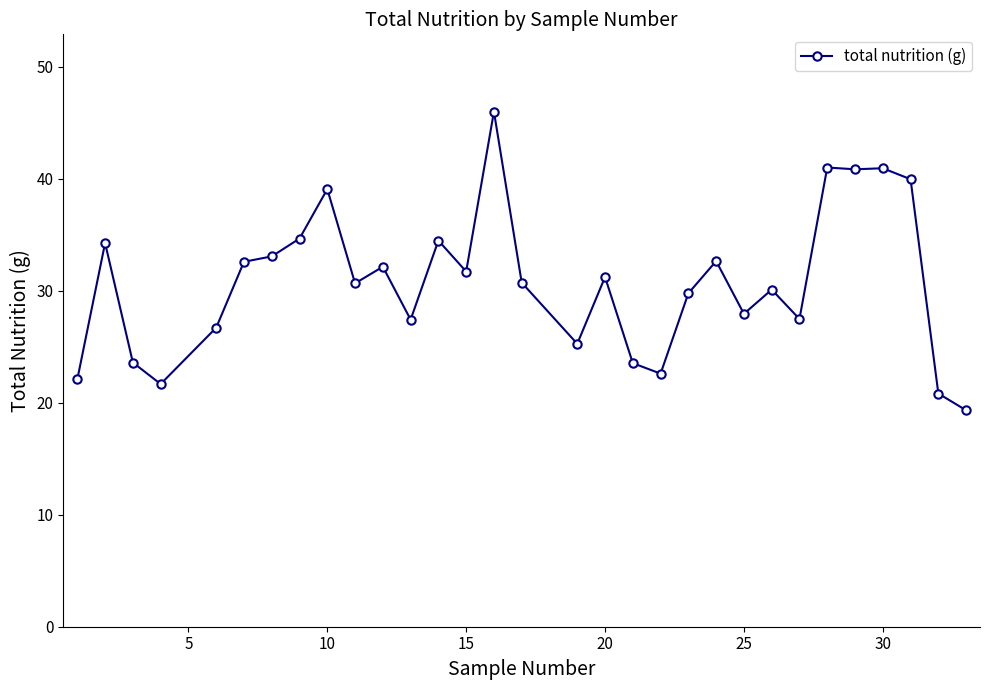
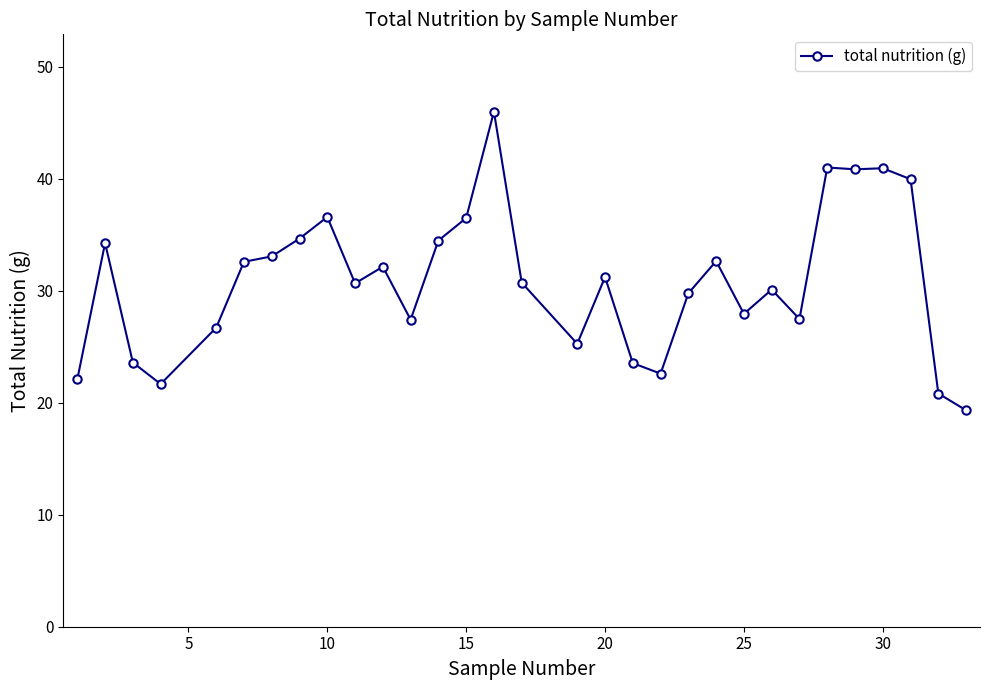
  {
-   "10": 39.1,
-   "15": 31.7,
+   "10": 36.6,
+   "15": 36.5,
    "20": 31.2,
    "25": 27.9,
    "30": 40.9
  }
